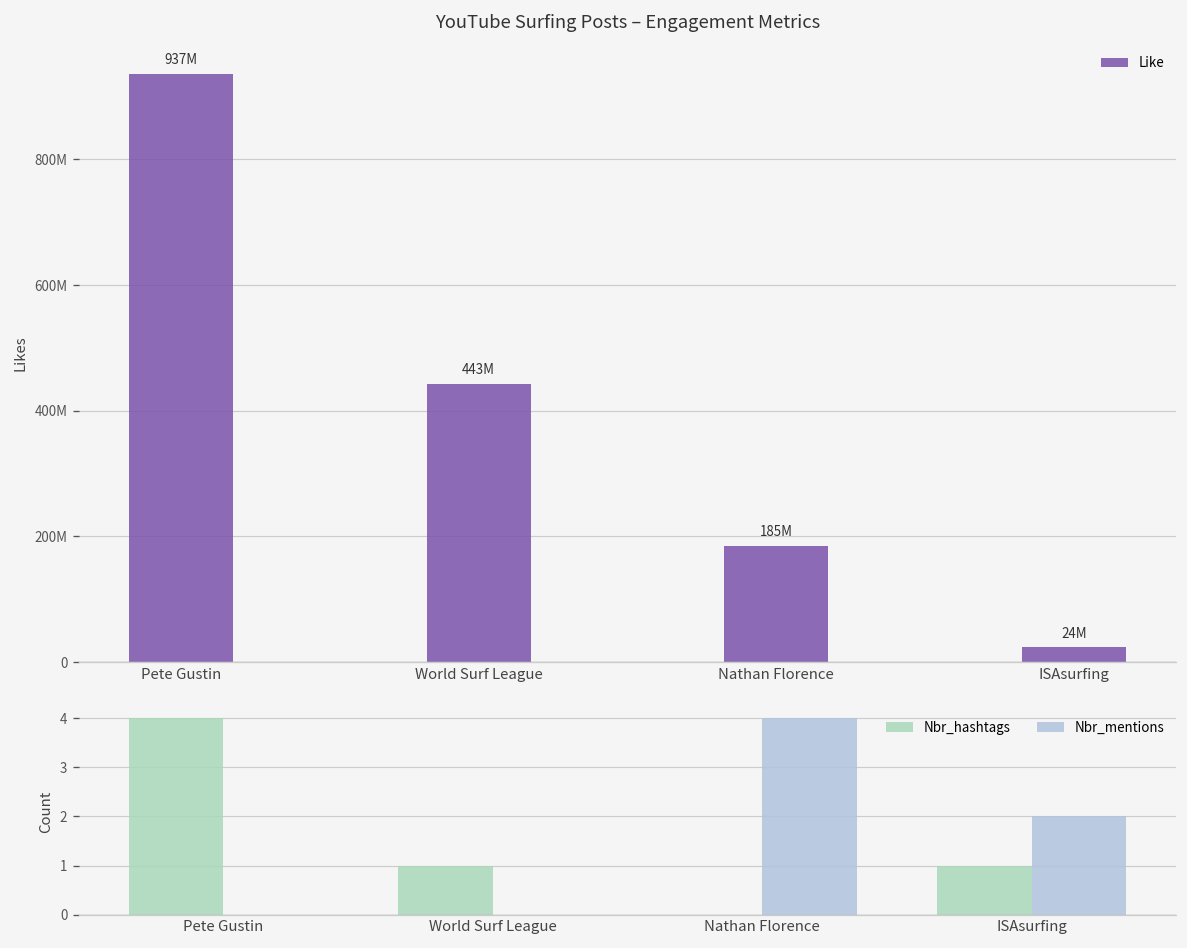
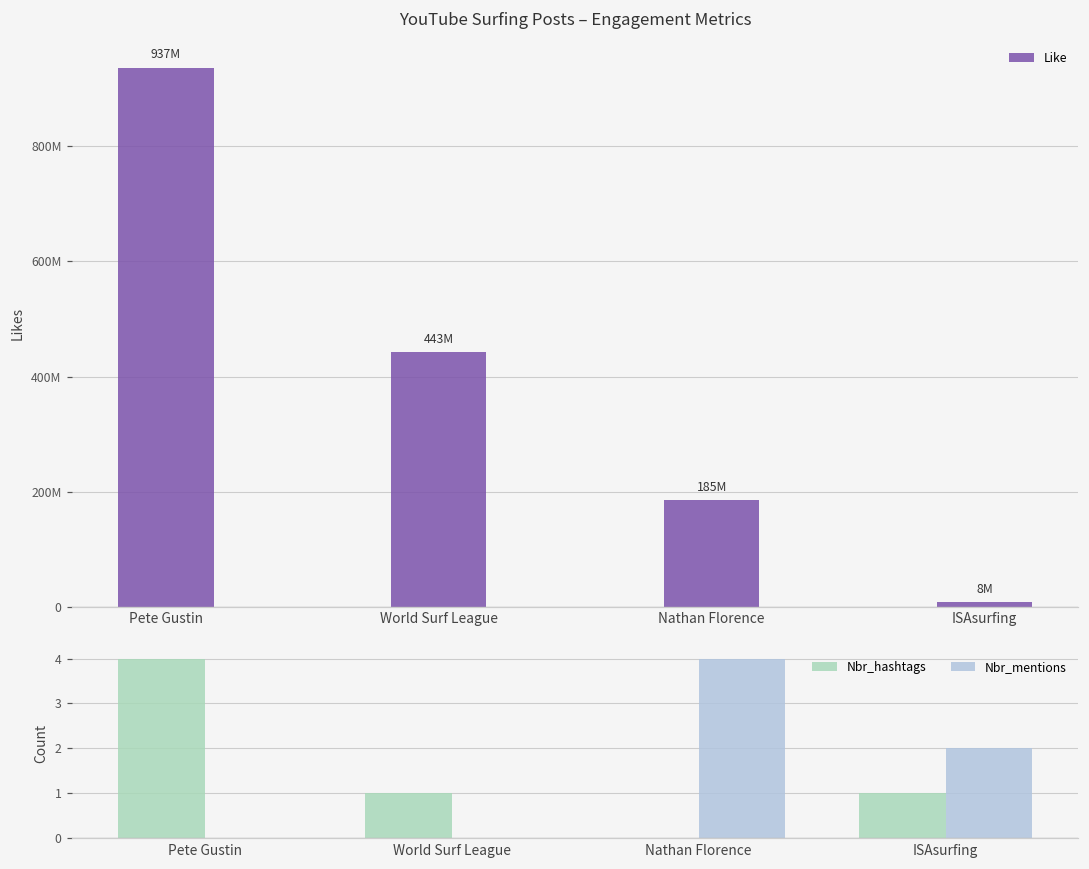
  {
    "YouTube Surfing Posts – Engagement Metrics": {
      "Pete Gustin": "937M",
      "World Surf League": "443M",
      "Nathan Florence": "185M",
-     "ISAsurfing": "24M"
+     "ISAsurfing": "8M"
    }
  }
